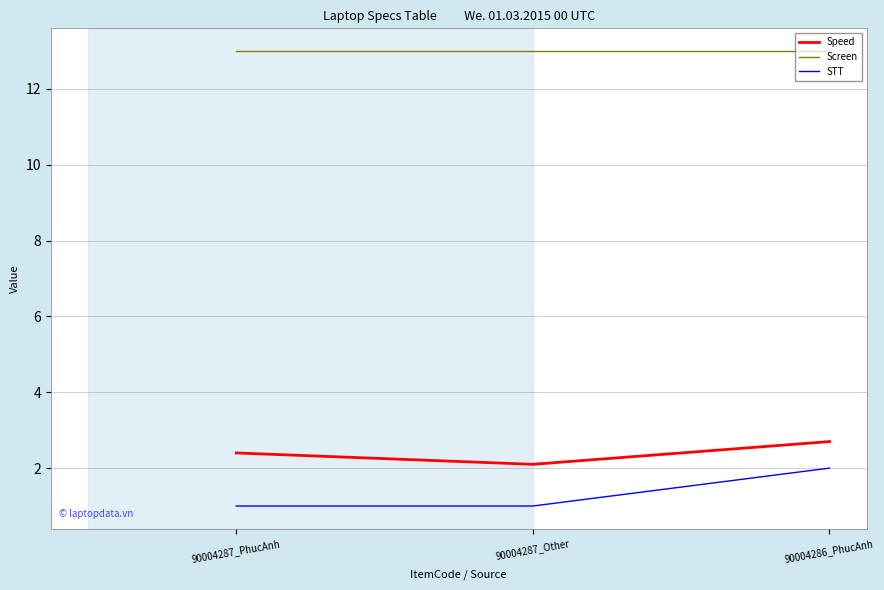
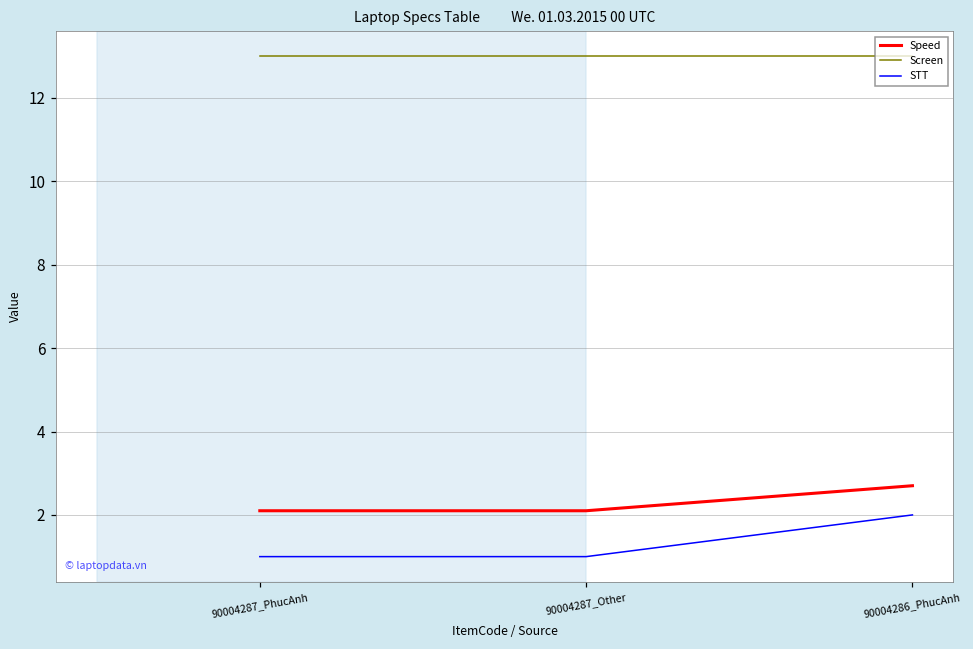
  {
    "Speed": {
-     "90004287_PhucAnh": 2.4,
+     "90004287_PhucAnh": 2.1,
      "90004287_Other": 2.1,
      "90004286_PhucAnh": 2.7
    },
    "Screen": {
      "90004287_PhucAnh": 13.0,
      "90004287_Other": 13.0
    },
    "STT": {
      "90004287_PhucAnh": 1.0,
      "90004287_Other": 1.0,
      "90004286_PhucAnh": 2.0
    }
  }
